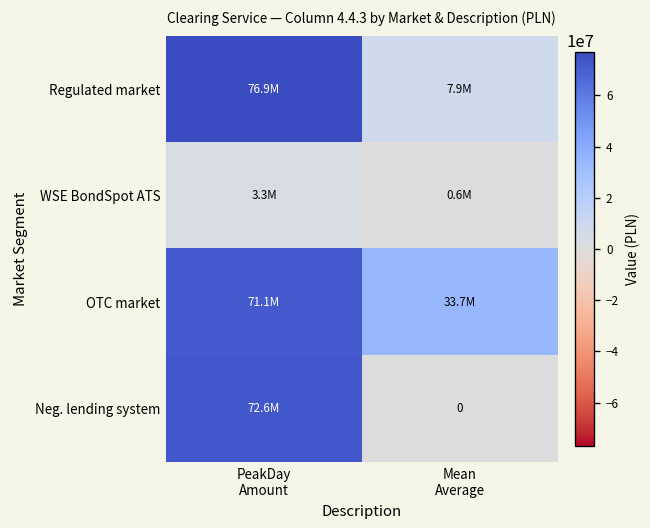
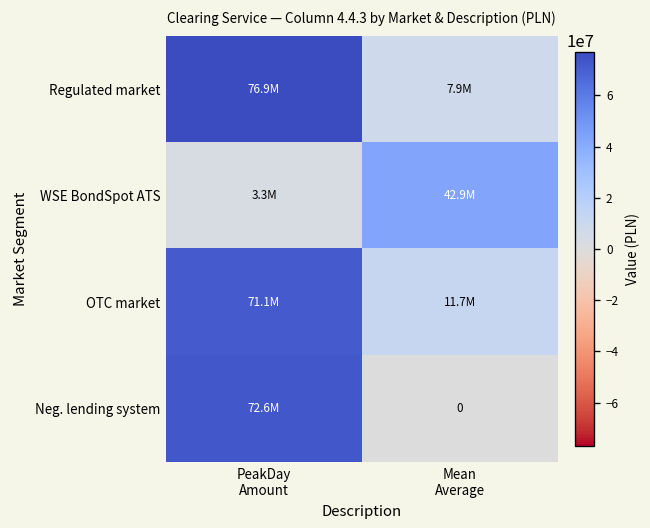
  {
    "Regulated market": {
      "PeakDay Amount": "76.9M",
      "Mean Average": "7.9M"
    },
    "WSE BondSpot ATS": {
      "PeakDay Amount": "3.3M",
-     "Mean Average": "0.6M"
+     "Mean Average": "42.9M"
    },
    "OTC market": {
      "PeakDay Amount": "71.1M",
-     "Mean Average": "33.7M"
+     "Mean Average": "11.7M"
    },
    "Neg. lending system": {
      "PeakDay Amount": "72.6M",
      "Mean Average": "0"
    }
  }
